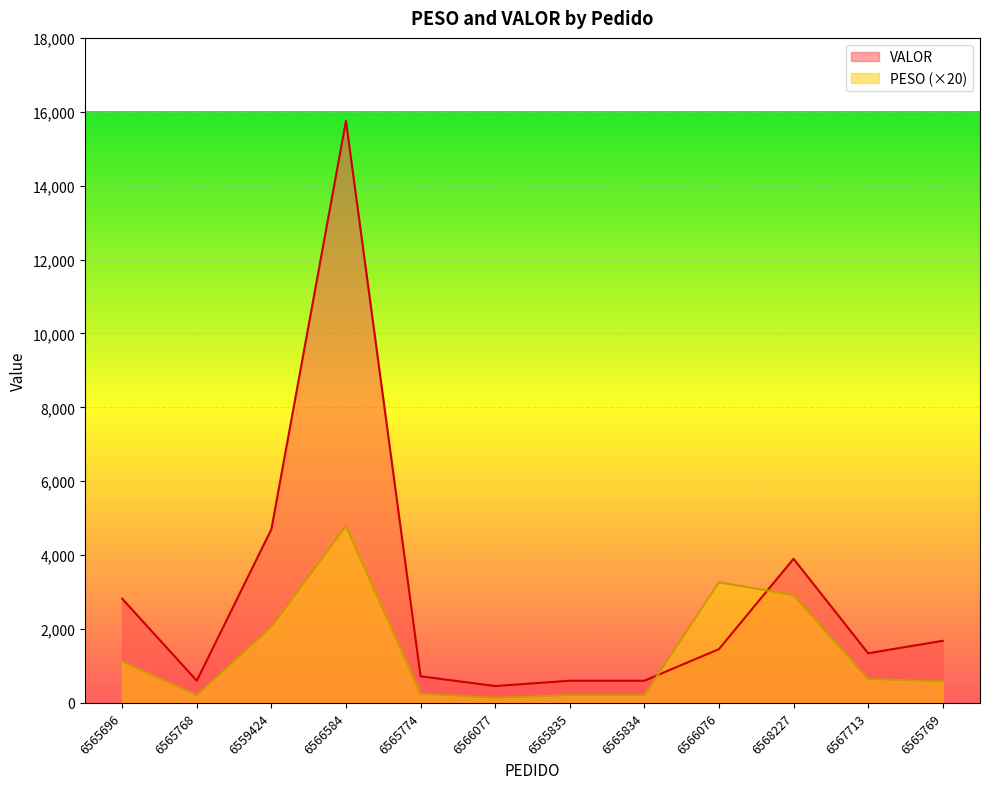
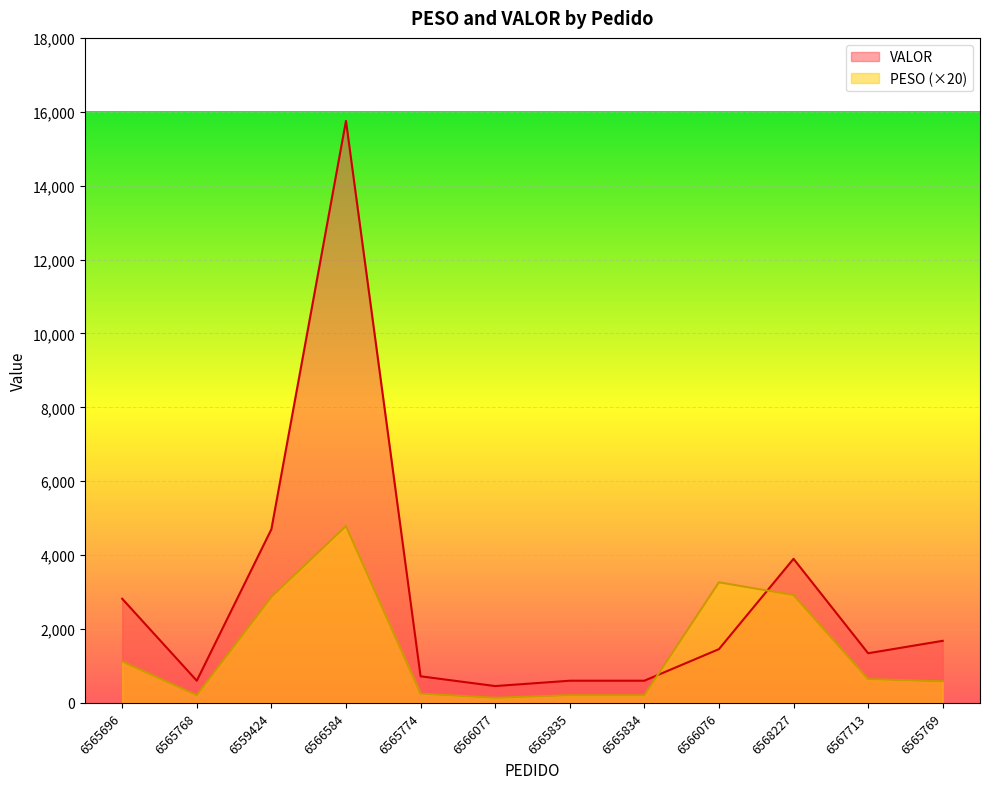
  {
    "VALOR": {
      "6565696": "2,800",
      "6565768": "600",
      "6559424": "4,700",
      "6566584": "15,800",
      "6565774": "700",
      "6566077": "500",
      "6565835": "600",
      "6565834": "600",
      "6566076": "1,500",
      "6568227": "3,900",
      "6567713": "1,300",
      "6565769": "1,700"
    },
    "PESO (×20)": {
      "6565696": "1,100",
      "6565768": "200",
-     "6559424": "2,100",
+     "6559424": "2,900",
      "6566584": "4,800",
      "6565774": "200",
      "6566077": "100",
      "6565835": "200",
      "6565834": "200",
      "6566076": "3,300",
      "6568227": "2,900",
      "6567713": "600",
      "6565769": "600"
    }
  }
